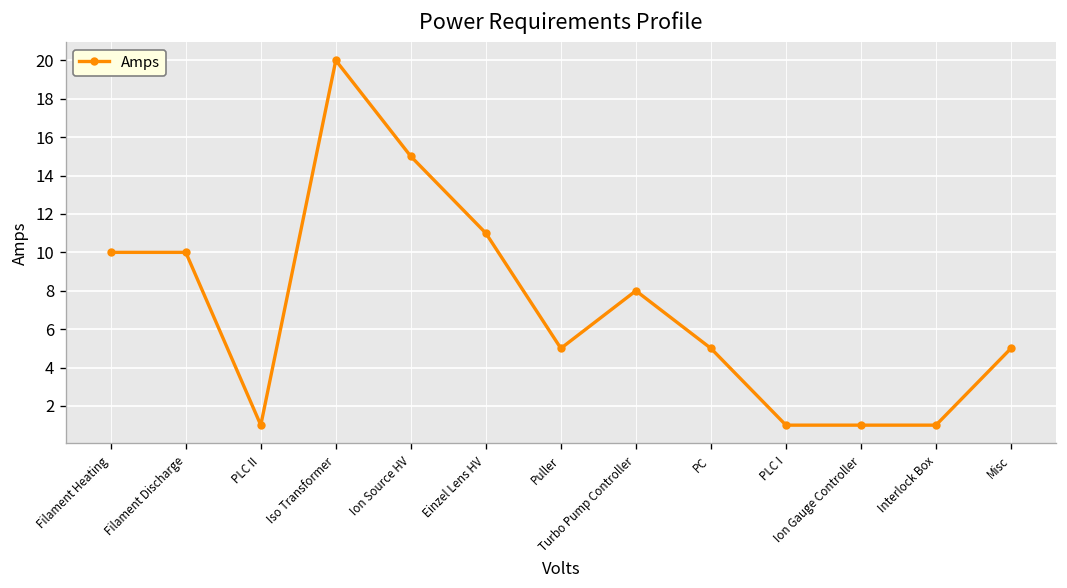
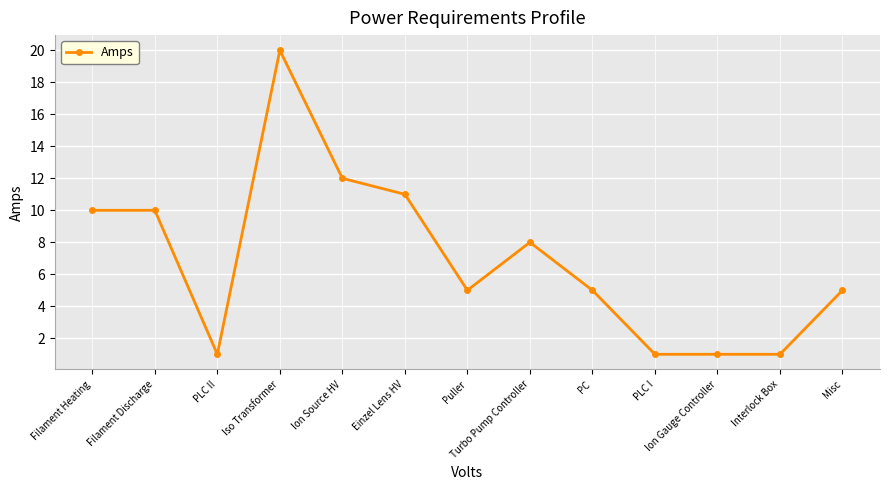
  {
    "Filament Heating": 10,
    "Filament Discharge": 10,
    "PLC II": 1,
    "Iso Transformer": 20,
-   "Ion Source HV": 15,
+   "Ion Source HV": 12,
    "Einzel Lens HV": 11,
    "Puller": 5,
    "Turbo Pump Controller": 8,
    "PC": 5,
    "PLC I": 1,
    "Ion Gauge Controller": 1,
    "Interlock Box": 1,
    "Misc": 5
  }
